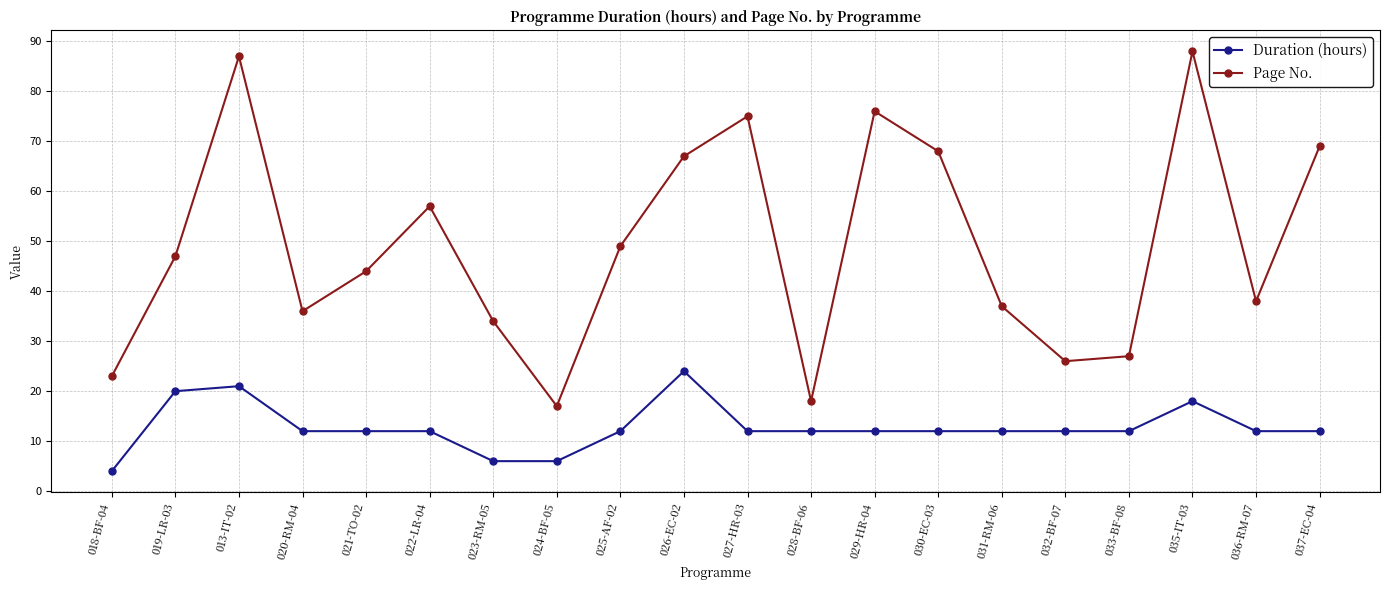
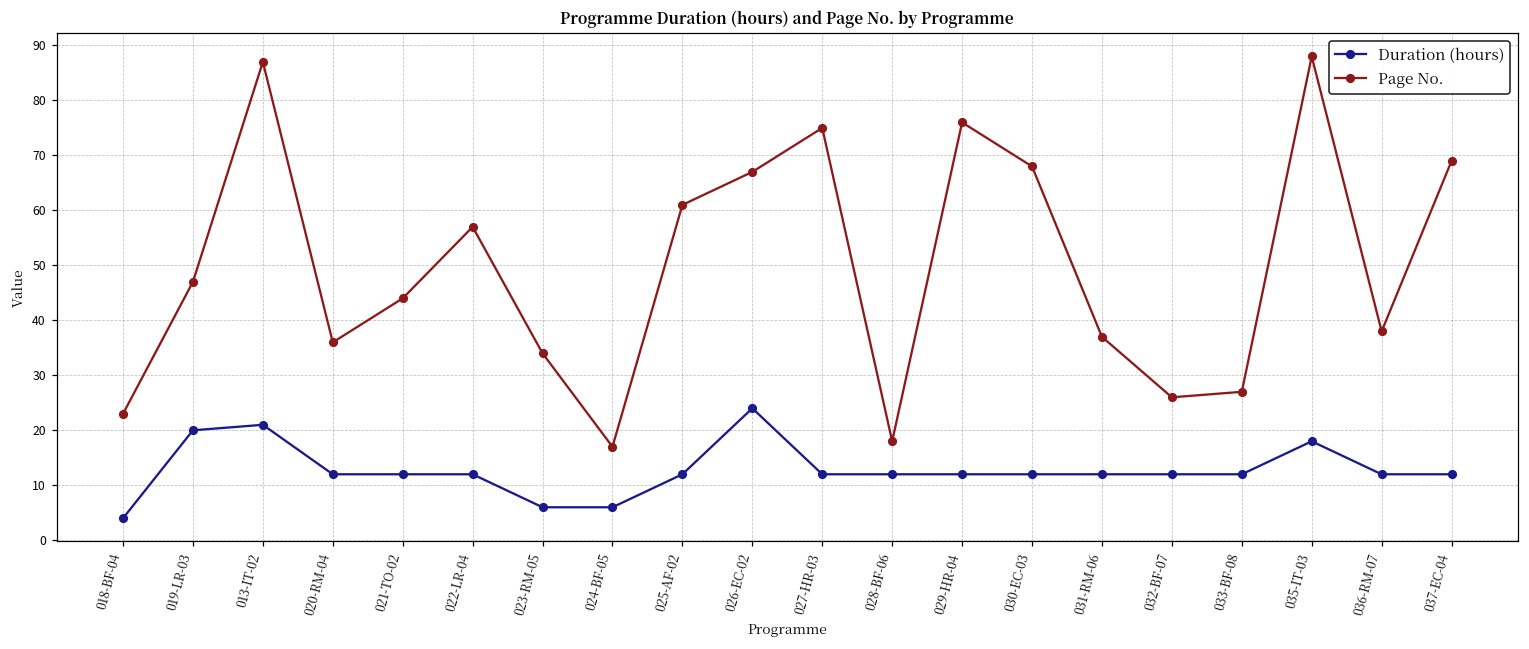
  {
    "Duration (hours)": {
      "018-BF-04": 4,
      "019-LR-03": 20,
      "013-IT-02": 21,
      "020-RM-04": 12,
      "021-TO-02": 12,
      "022-LR-04": 12,
      "023-RM-05": 6,
      "024-BF-05": 6,
      "025-AF-02": 12,
      "026-EC-02": 24,
      "027-HR-03": 12,
      "028-BF-06": 12,
      "029-HR-04": 12,
      "030-EC-03": 12,
      "031-RM-06": 12,
      "032-BF-07": 12,
      "033-BF-08": 12,
      "035-IT-03": 18,
      "036-RM-07": 12,
      "037-EC-04": 12
    },
    "Page No.": {
      "018-BF-04": 23,
      "019-LR-03": 47,
      "013-IT-02": 87,
      "020-RM-04": 36,
      "021-TO-02": 44,
      "022-LR-04": 57,
      "023-RM-05": 34,
      "024-BF-05": 17,
-     "025-AF-02": 49,
+     "025-AF-02": 61,
      "026-EC-02": 67,
      "027-HR-03": 75,
      "028-BF-06": 18,
      "029-HR-04": 76,
      "030-EC-03": 68,
      "031-RM-06": 37,
      "032-BF-07": 26,
      "033-BF-08": 27,
      "035-IT-03": 88,
      "036-RM-07": 38,
      "037-EC-04": 69
    }
  }
